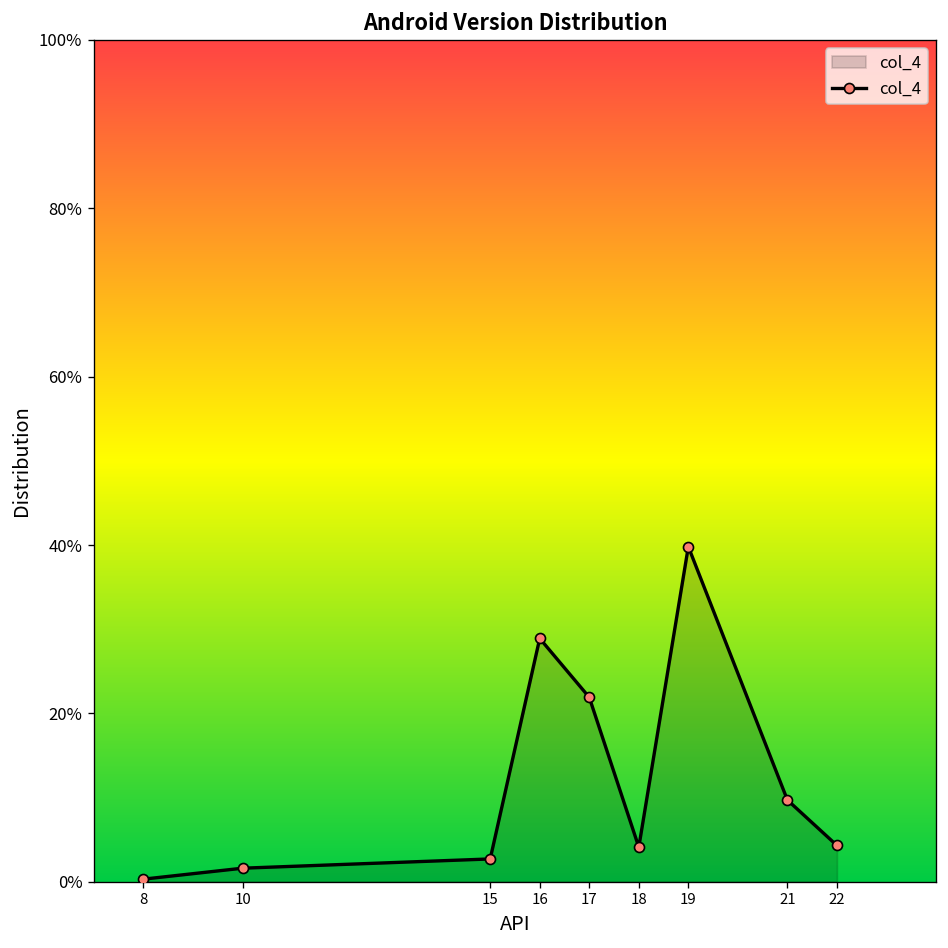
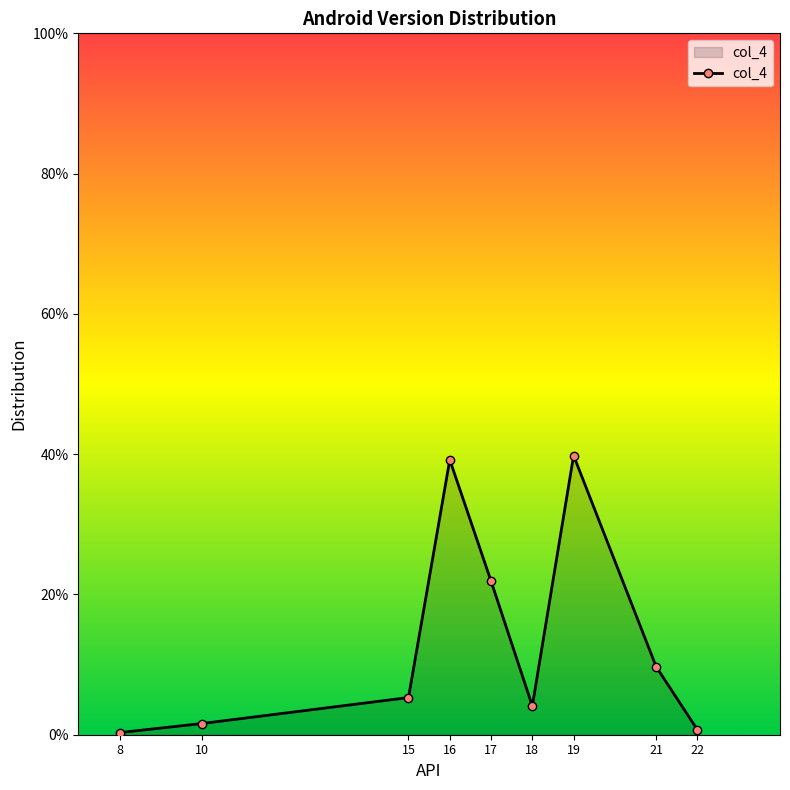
  {
    "8": "0%",
    "10": "2%",
-   "15": "3%",
-   "16": "29%",
+   "15": "5%",
+   "16": "39%",
    "17": "22%",
    "18": "4%",
    "19": "40%",
    "21": "10%",
-   "22": "4%"
+   "22": "1%"
  }
